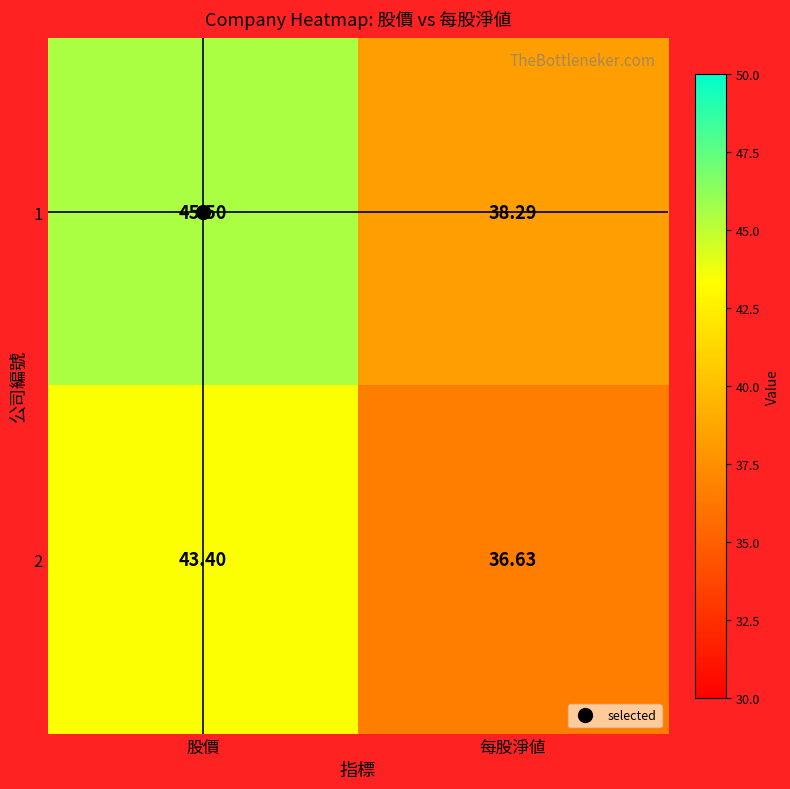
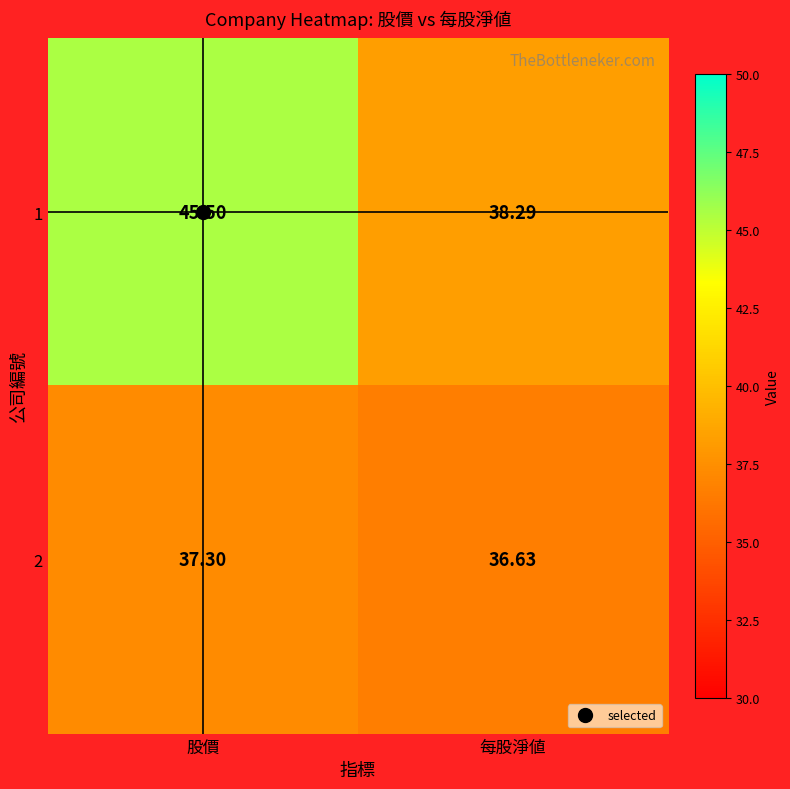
  {
    "2": {
-     "股價": 43.40,
+     "股價": 37.30,
      "每股淨値": 36.63
    }
  }
